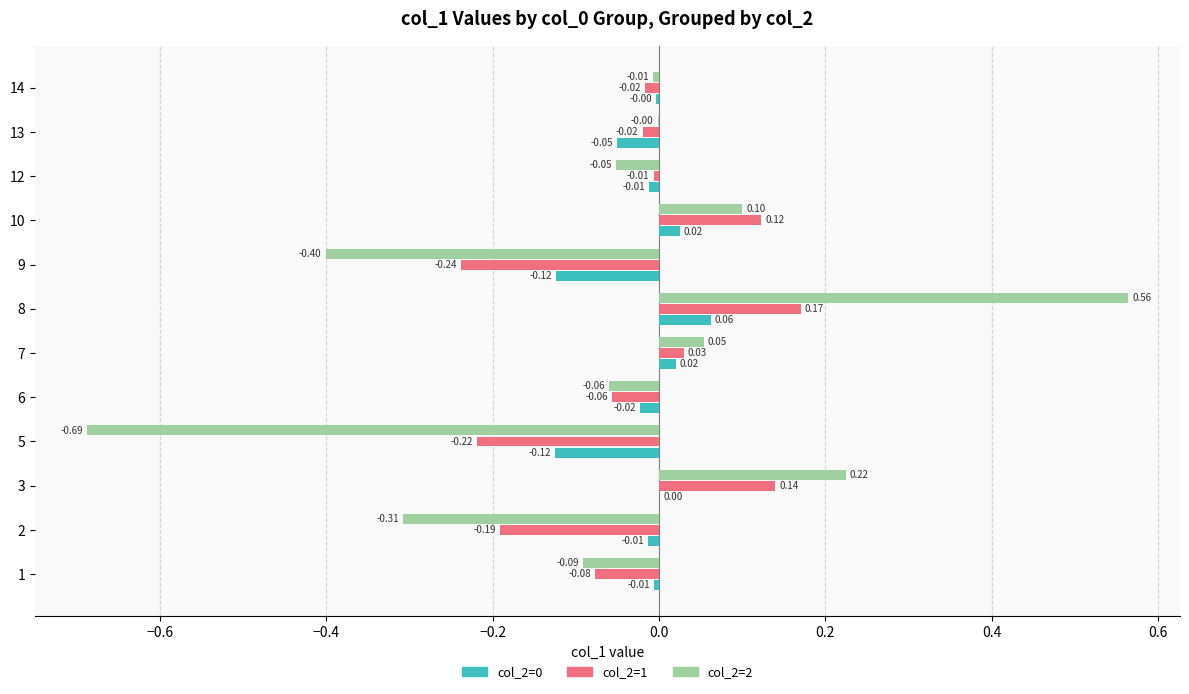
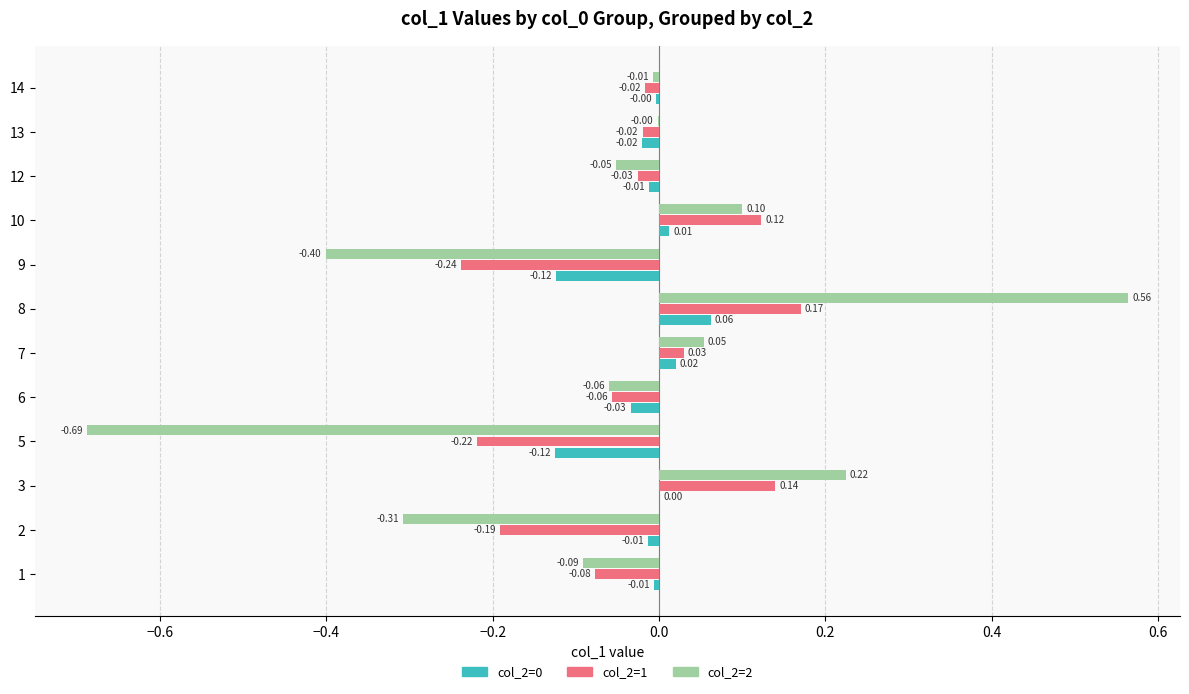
  {
    "col_2=0": {
      "14": -0.00,
-     "13": -0.05,
+     "13": -0.02,
      "12": -0.01,
-     "10": 0.02,
+     "10": 0.01,
      "9": -0.12,
      "8": 0.06,
      "7": 0.02,
-     "6": -0.02,
+     "6": -0.03,
      "5": -0.12,
      "3": 0.00,
      "2": -0.01,
      "1": -0.01
    },
    "col_2=1": {
      "14": -0.02,
      "13": -0.02,
-     "12": -0.01,
+     "12": -0.03,
      "10": 0.12,
      "9": -0.24,
      "8": 0.17,
      "7": 0.03,
      "6": -0.06,
      "5": -0.22,
      "3": 0.14,
      "2": -0.19,
      "1": -0.08
    },
    "col_2=2": {
      "14": -0.01,
      "13": -0.00,
      "12": -0.05,
      "10": 0.10,
      "9": -0.40,
      "8": 0.56,
      "7": 0.05,
      "6": -0.06,
      "5": -0.69,
      "3": 0.22,
      "2": -0.31,
      "1": -0.09
    }
  }
